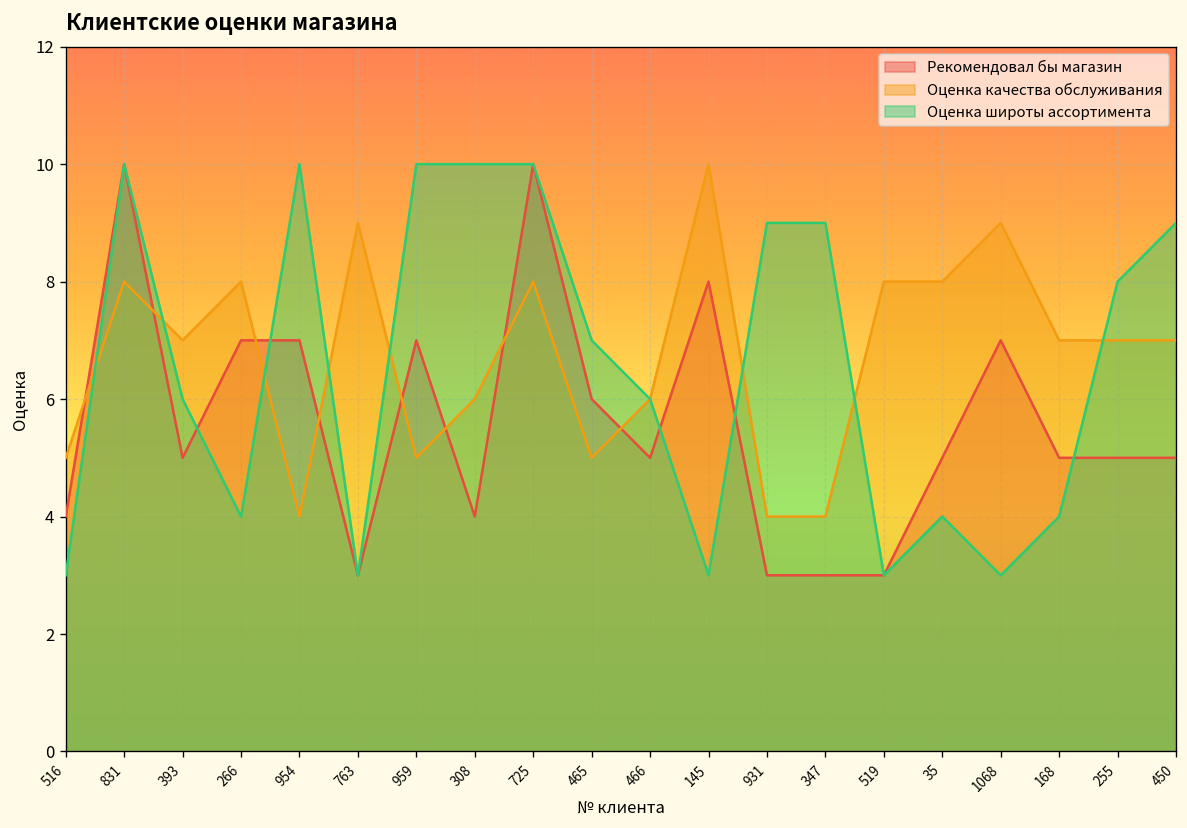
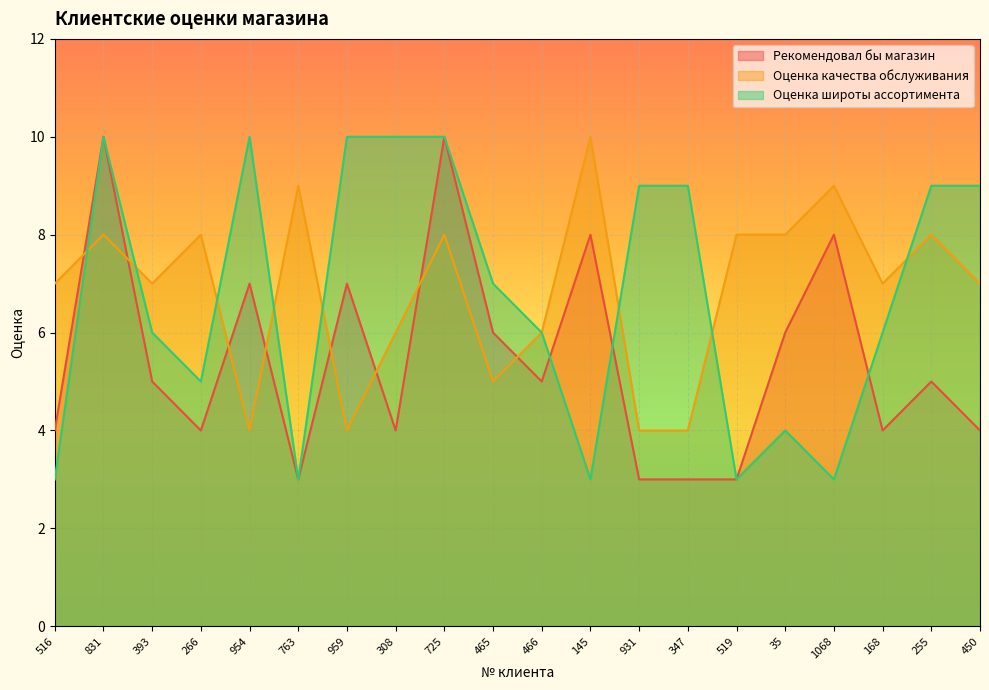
  {
    "Рекомендовал бы магазин": {
      "516": 4,
      "393": 5,
-     "266": 7,
+     "266": 4,
      "954": 7,
      "959": 7,
      "308": 4,
      "465": 6,
      "466": 5,
      "145": 8,
      "931": 3,
      "347": 3,
-     "35": 5,
-     "1068": 7,
-     "168": 5,
+     "35": 6,
+     "1068": 8,
+     "168": 4,
      "255": 5,
-     "450": 5
+     "450": 4
    },
    "Оценка качества обслуживания": {
-     "516": 5,
+     "516": 7,
      "831": 8,
      "393": 7,
      "266": 8,
      "954": 4,
      "763": 9,
-     "959": 5,
+     "959": 4,
      "308": 6,
      "725": 8,
      "465": 5,
      "145": 10,
      "931": 4,
      "347": 4,
      "519": 8,
      "35": 8,
      "1068": 9,
      "168": 7,
-     "255": 7,
+     "255": 8,
      "450": 7
    },
    "Оценка широты ассортимента": {
      "516": 3,
      "393": 6,
-     "266": 4,
+     "266": 5,
      "954": 10,
      "959": 10,
      "308": 10,
      "465": 7,
      "145": 3,
      "931": 9,
      "347": 9,
      "35": 4,
      "1068": 3,
-     "168": 4,
-     "255": 8,
+     "168": 6,
+     "255": 9,
      "450": 9
    }
  }
